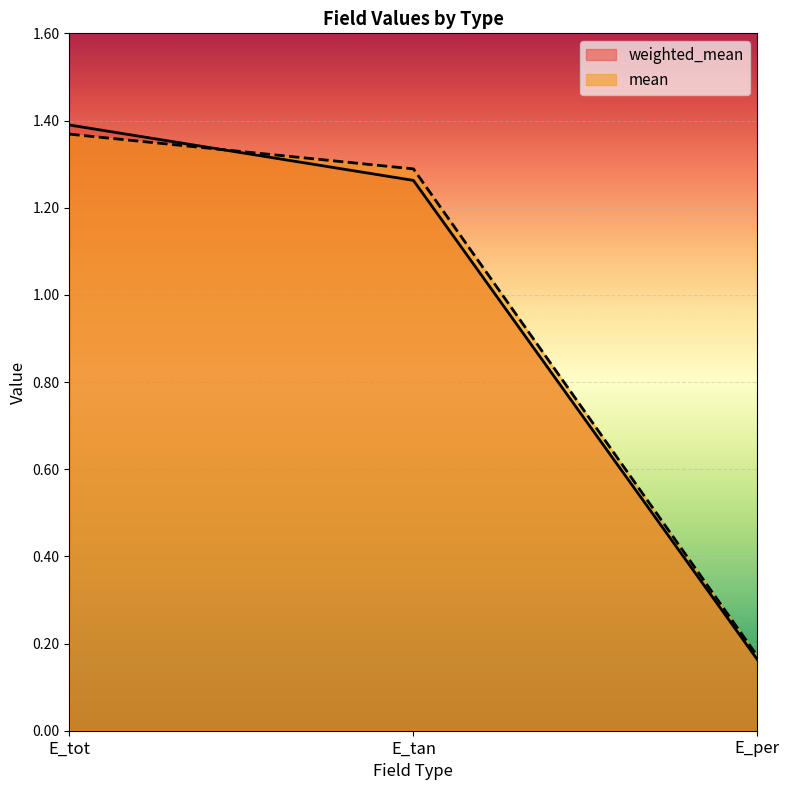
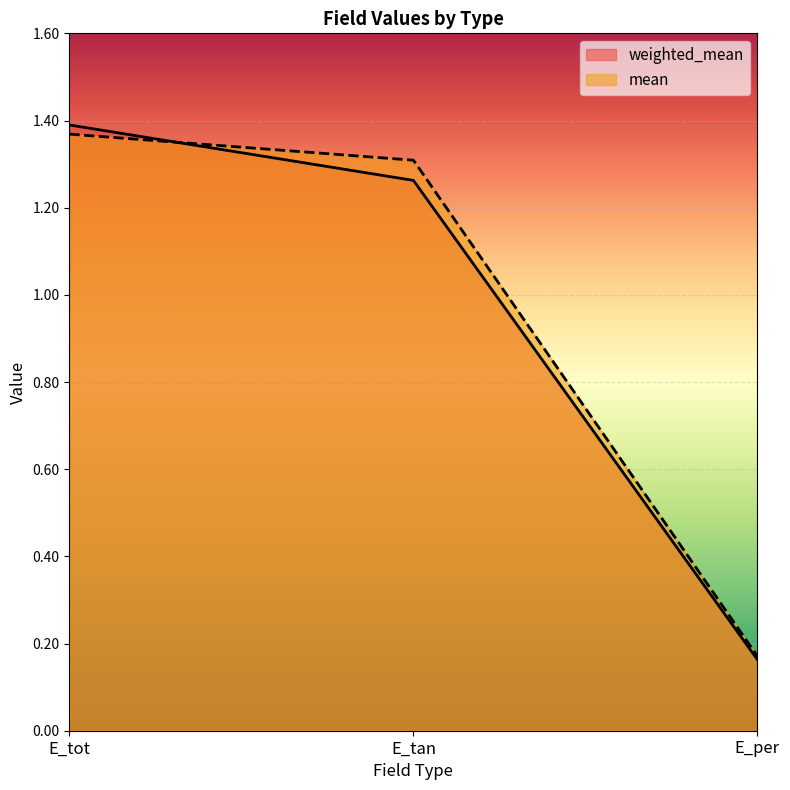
  {
    "weighted_mean": {
      "E_tot": 1.39,
      "E_tan": 1.26,
      "E_per": 0.16
    },
    "mean": {
      "E_tot": 1.37,
-     "E_tan": 1.29,
+     "E_tan": 1.31,
      "E_per": 0.17
    }
  }
